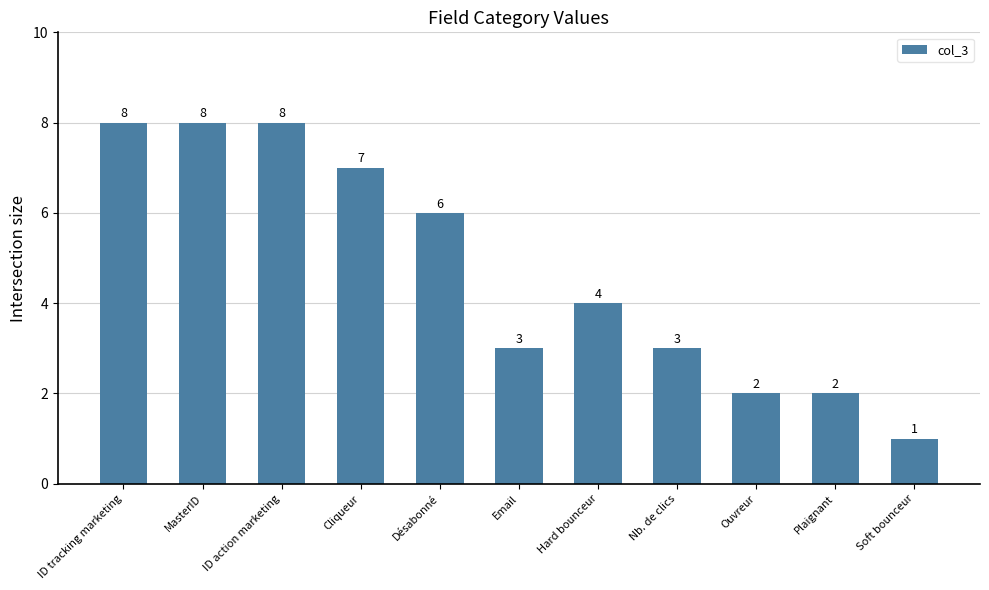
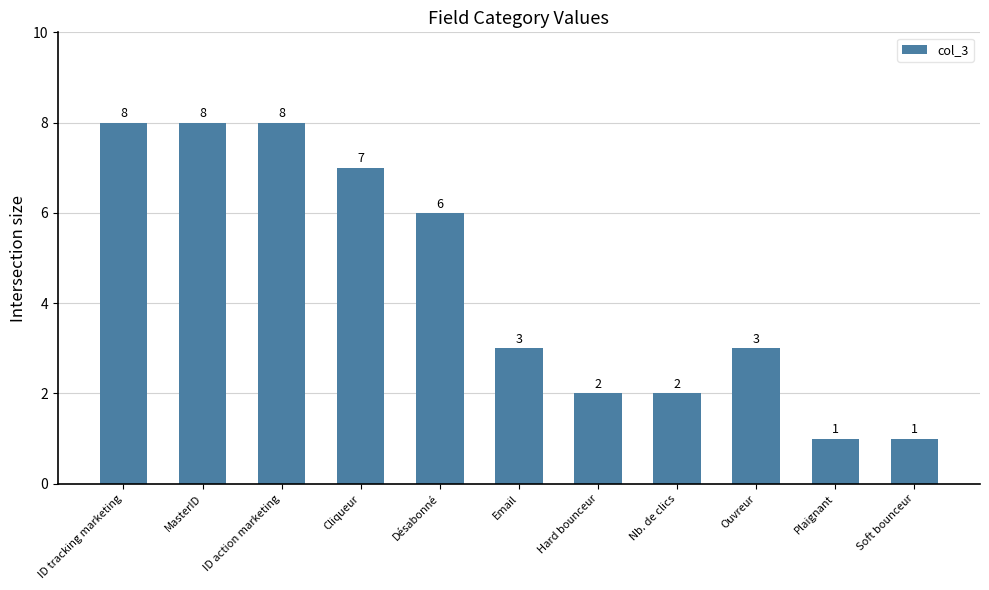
  {
    "ID tracking marketing": 8,
    "MasterID": 8,
    "ID action marketing": 8,
    "Cliqueur": 7,
    "Désabonné": 6,
    "Email": 3,
-   "Hard bounceur": 4,
-   "Nb. de clics": 3,
-   "Ouvreur": 2,
-   "Plaignant": 2,
+   "Hard bounceur": 2,
+   "Nb. de clics": 2,
+   "Ouvreur": 3,
+   "Plaignant": 1,
    "Soft bounceur": 1
  }
